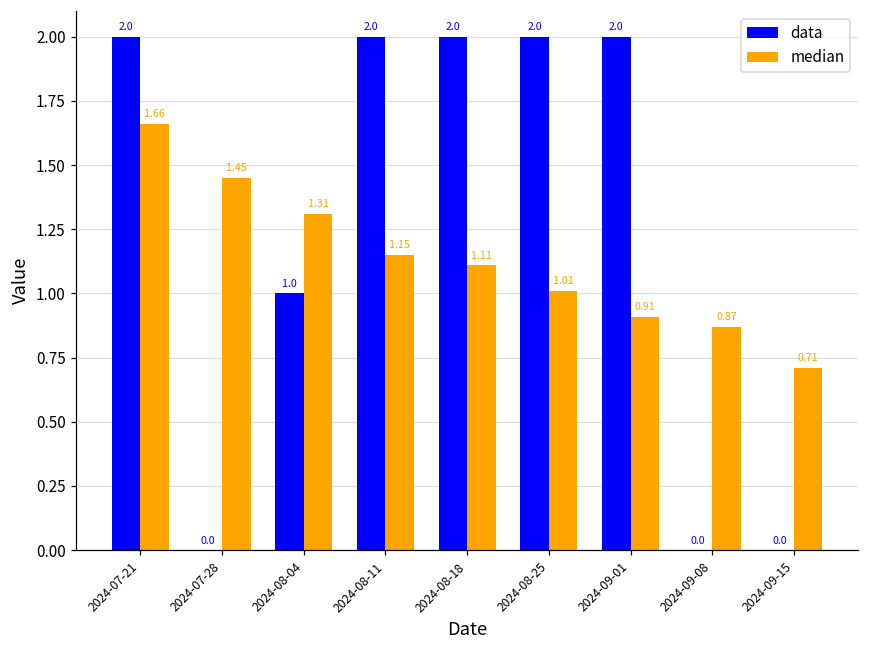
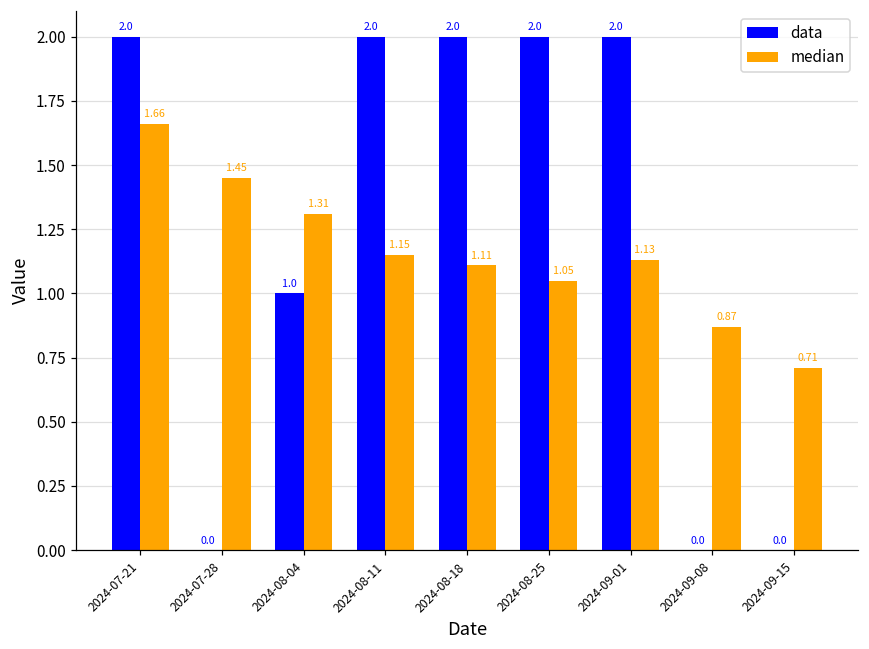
  {
    "data": {
      "2024-07-21": 2.0,
      "2024-07-28": 0.0,
      "2024-08-04": 1.0,
      "2024-08-11": 2.0,
      "2024-08-18": 2.0,
      "2024-08-25": 2.0,
      "2024-09-01": 2.0,
      "2024-09-08": 0.0,
      "2024-09-15": 0.0
    },
    "median": {
      "2024-07-21": 1.66,
      "2024-07-28": 1.45,
      "2024-08-04": 1.31,
      "2024-08-11": 1.15,
      "2024-08-18": 1.11,
-     "2024-08-25": 1.01,
-     "2024-09-01": 0.91,
+     "2024-08-25": 1.05,
+     "2024-09-01": 1.13,
      "2024-09-08": 0.87,
      "2024-09-15": 0.71
    }
  }
